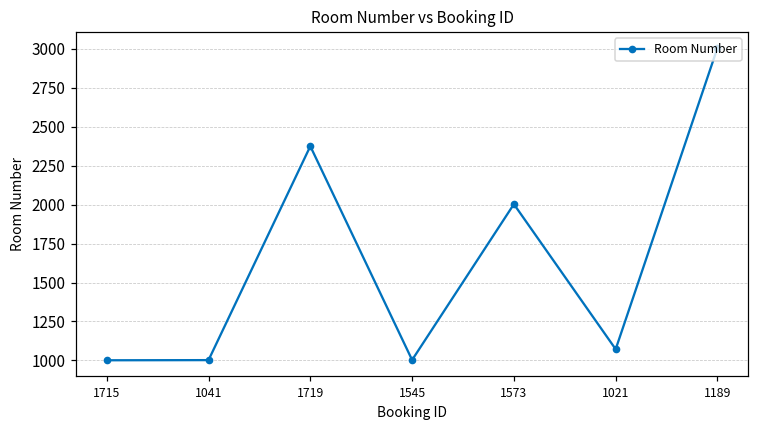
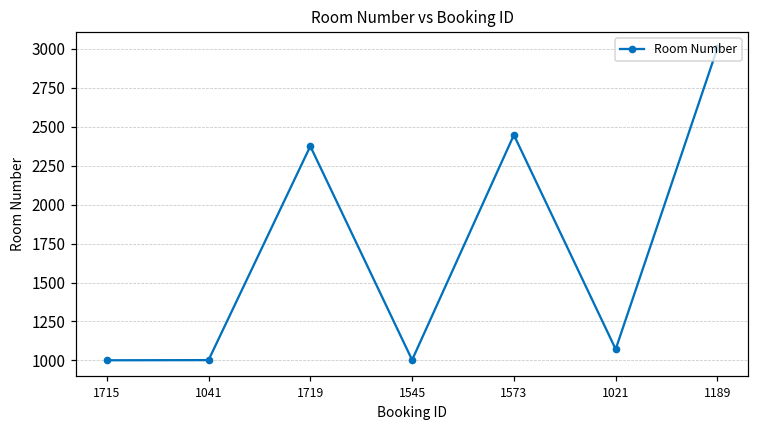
  {
    "1715": 1000,
    "1041": 1000,
    "1719": 2380,
    "1545": 1000,
-   "1573": 2000,
+   "1573": 2450,
    "1021": 1070
  }
